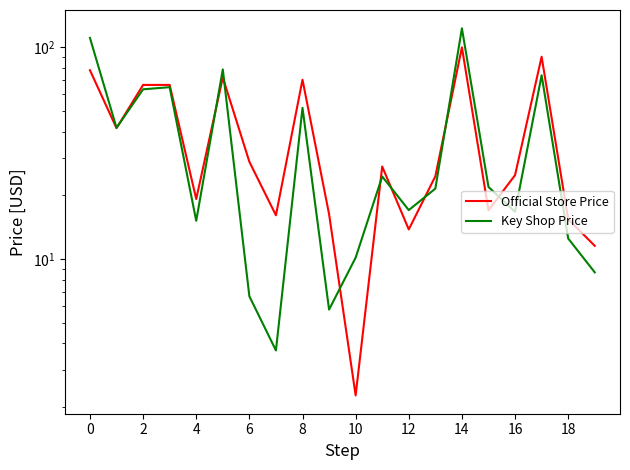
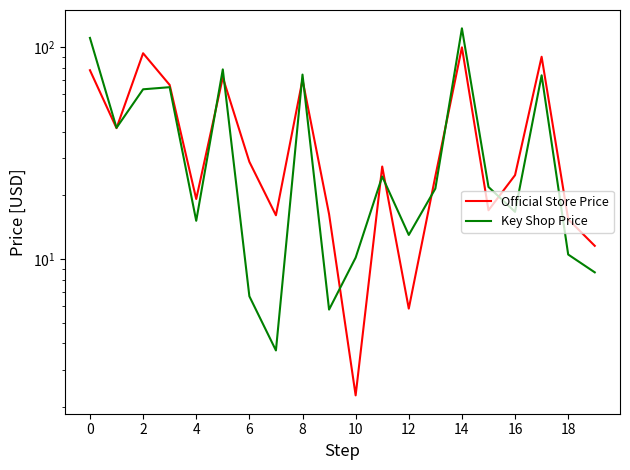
  {
    "Official Store Price": {
      "0": 78,
-     "2": 66,
+     "2": 90,
      "4": 19,
      "6": 29,
      "8": 70,
      "10": 2.3,
-     "12": 14,
+     "12": 5.8,
      "14": 100,
      "16": 25
    },
    "Key Shop Price": {
      "0": 110,
      "2": 63,
      "4": 15,
      "6": 6.7,
-     "8": 52,
+     "8": 74,
      "10": 10,
-     "12": 17,
+     "12": 13,
      "14": 120,
-     "18": 13
+     "18": 11
    }
  }
